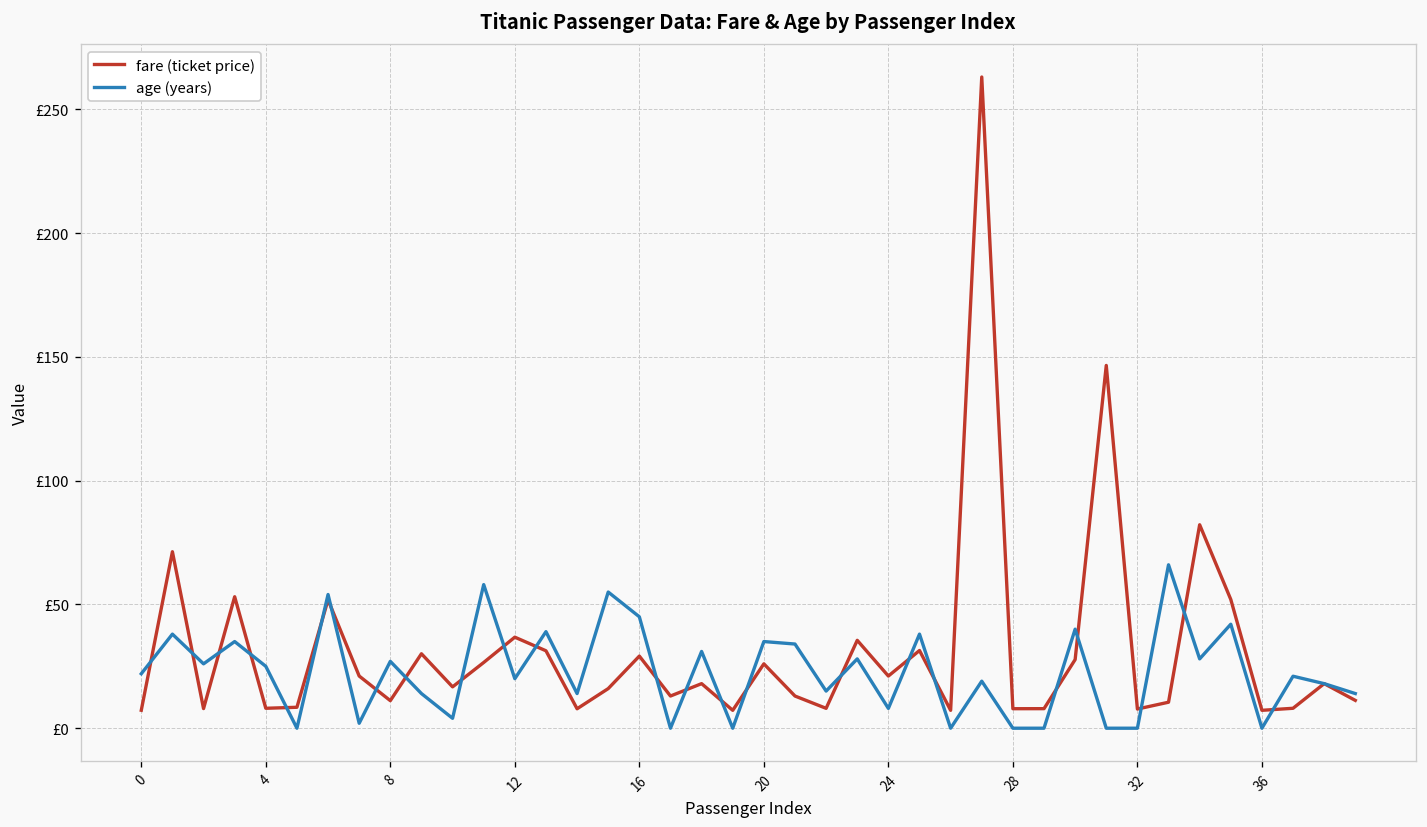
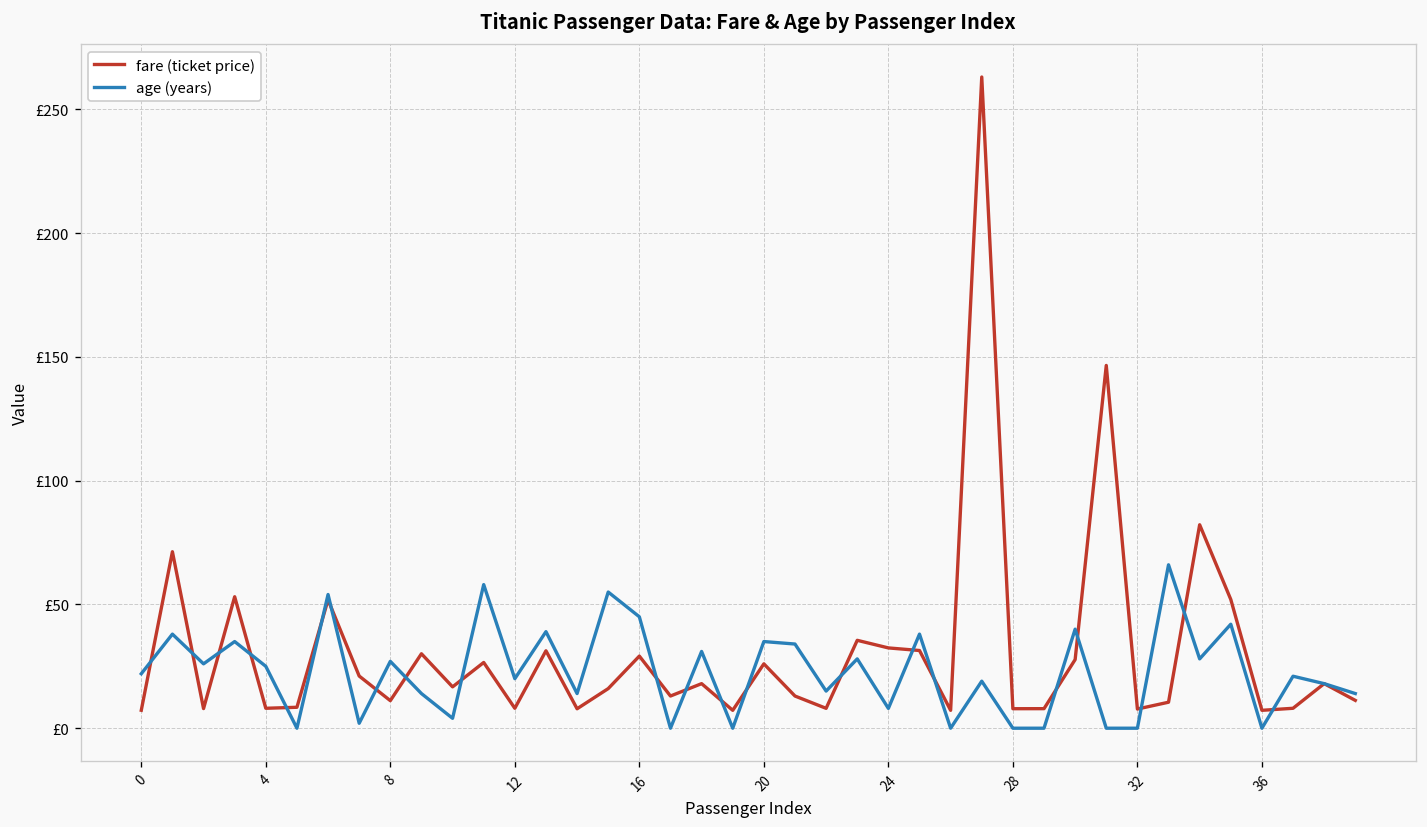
  {
    "fare (ticket price)": {
      "0": "£7",
      "4": "£8",
      "8": "£11",
-     "12": "£37",
+     "12": "£8",
      "16": "£29",
      "20": "£26",
-     "24": "£21",
+     "24": "£32",
      "28": "£8",
      "32": "£8",
      "36": "£7"
    },
    "age (years)": {
      "0": "£22",
      "4": "£25",
      "8": "£27",
      "12": "£20",
      "16": "£45",
      "20": "£35",
      "24": "£8",
      "28": "£0",
      "32": "£0",
      "36": "£0"
    }
  }
